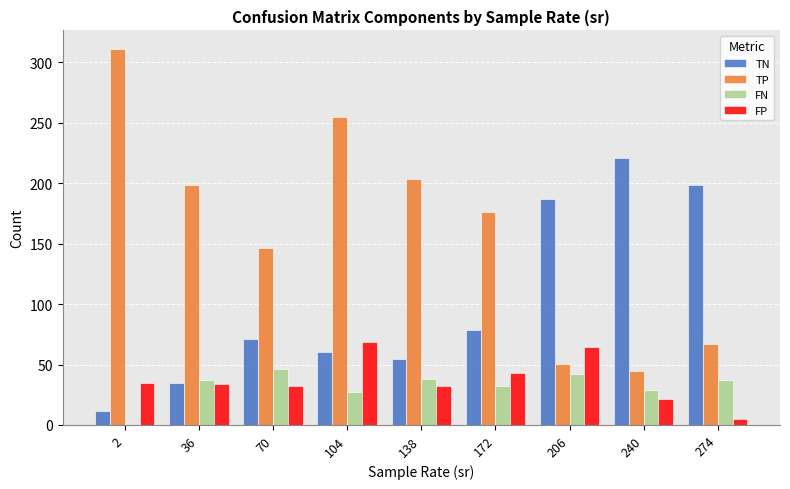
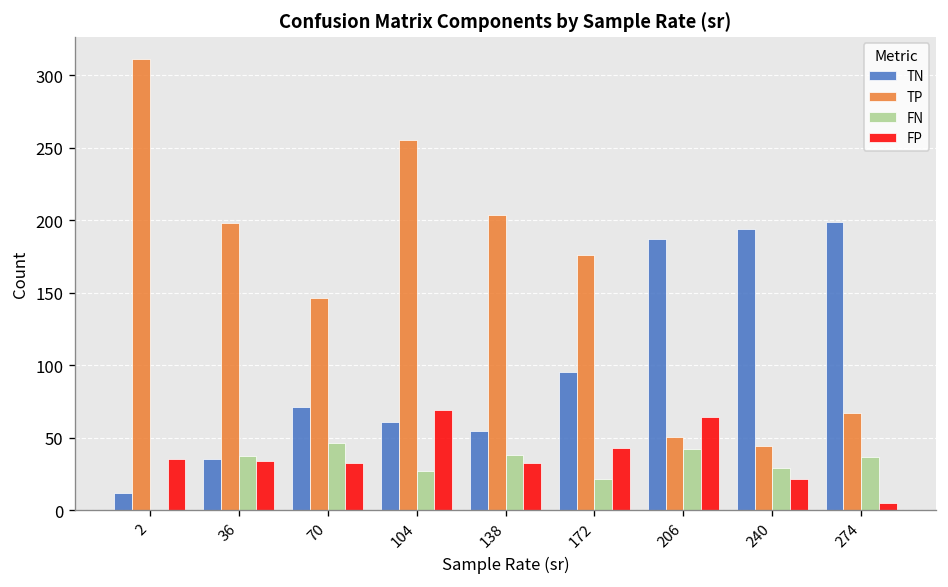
  {
    "TN": {
      "2": 12,
      "36": 35,
      "70": 71,
      "104": 61,
      "138": 55,
-     "172": 79,
+     "172": 95,
      "206": 187,
-     "240": 221,
+     "240": 194,
      "274": 199
    },
    "TP": {
      "2": 311,
      "36": 198,
      "70": 147,
      "104": 255,
      "138": 204,
      "172": 176,
      "206": 51,
      "240": 44,
      "274": 67
    },
    "FN": {
      "2": 0,
      "36": 37,
      "70": 46,
      "104": 27,
      "138": 38,
-     "172": 32,
+     "172": 22,
      "206": 42,
      "240": 29,
      "274": 37
    },
    "FP": {
      "2": 35,
      "36": 34,
      "70": 33,
      "104": 69,
      "138": 32,
      "172": 43,
      "206": 64,
      "240": 21,
      "274": 5
    }
  }
